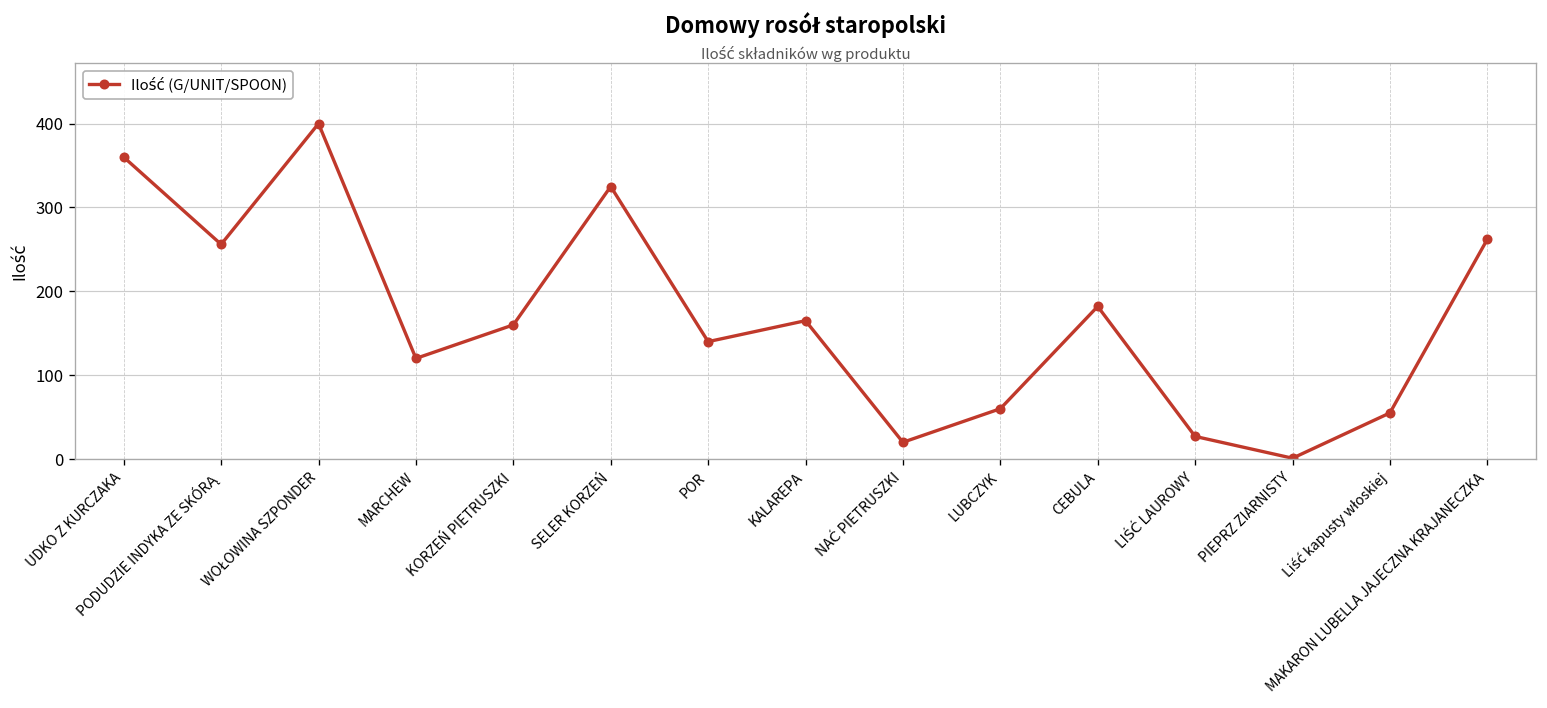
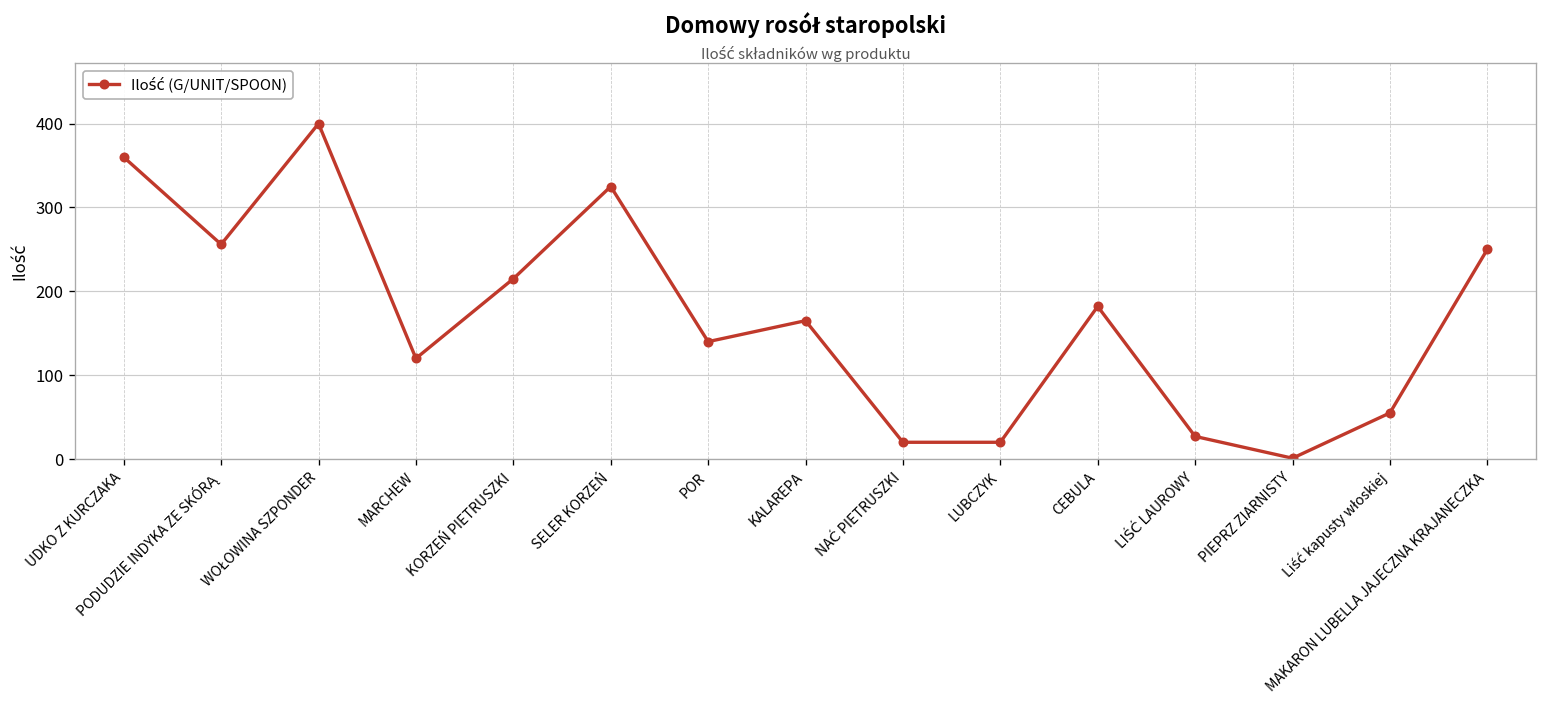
  {
    "UDKO Z KURCZAKA": 360,
    "PODUDZIE INDYKA ZE SKÓRĄ": 260,
    "WOŁOWINA SZPONDER": 400,
    "MARCHEW": 120,
-   "KORZEŃ PIETRUSZKI": 160,
+   "KORZEŃ PIETRUSZKI": 220,
    "SELER KORZEŃ": 330,
    "POR": 140,
    "KALAREPA": 170,
    "NAĆ PIETRUSZKI": 20,
-   "LUBCZYK": 60,
+   "LUBCZYK": 20,
    "CEBULA": 180,
    "LIŚĆ LAUROWY": 30,
    "PIEPRZ ZIARNISTY": 0,
    "Liść kapusty włoskiej": 60,
-   "MAKARON LUBELLA JAJECZNA KRAJANECZKA": 260
+   "MAKARON LUBELLA JAJECZNA KRAJANECZKA": 250
  }
